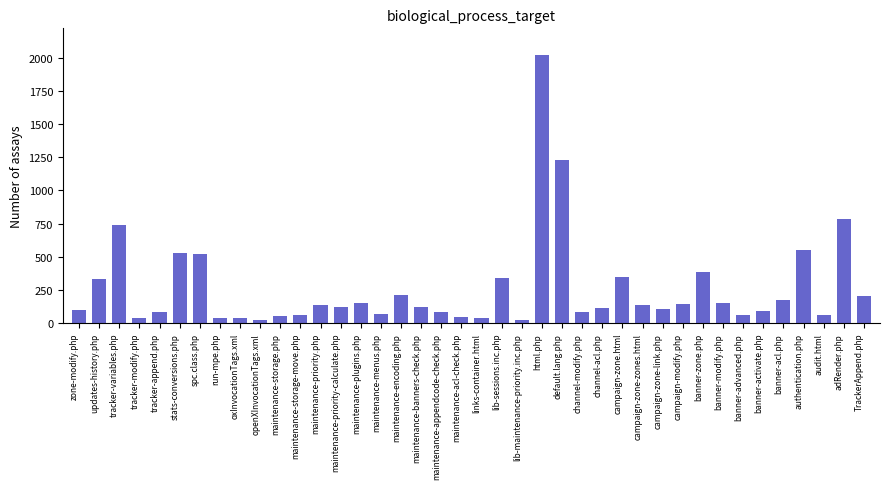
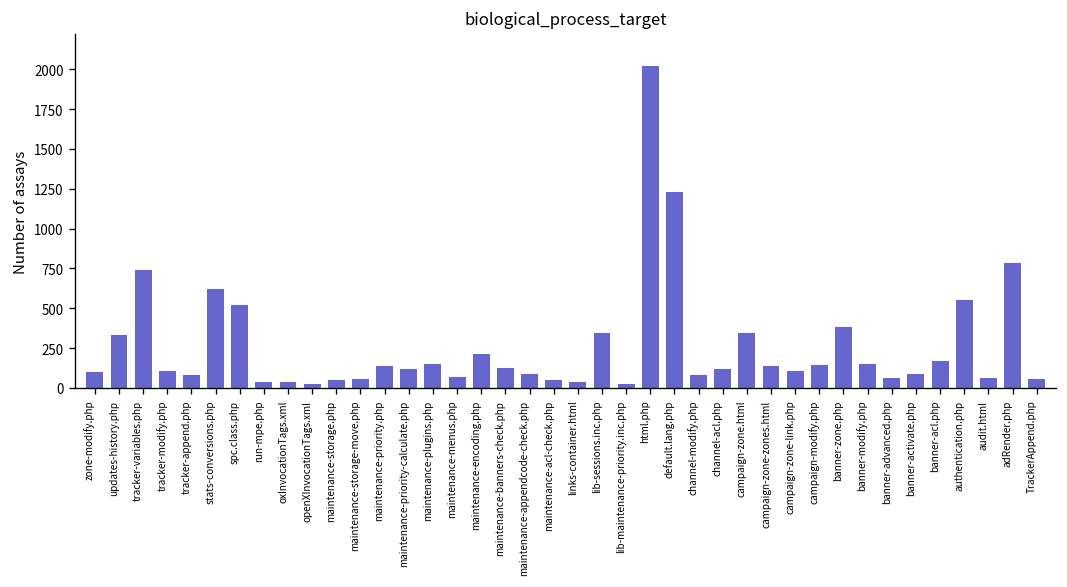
  {
    "zone-modify.php": 100,
    "updates-history.php": 330,
    "tracker-variables.php": 740,
-   "tracker-modify.php": 40,
+   "tracker-modify.php": 100,
    "tracker-append.php": 80,
-   "stats-conversions.php": 530,
+   "stats-conversions.php": 620,
    "spc.class.php": 520,
    "run-mpe.php": 40,
    "oxInvocationTags.xml": 40,
    "openXInvocationTags.xml": 20,
    "maintenance-storage.php": 50,
    "maintenance-storage-move.php": 60,
    "maintenance-priority.php": 140,
    "maintenance-priority-calculate.php": 120,
    "maintenance-plugins.php": 150,
    "maintenance-menus.php": 70,
    "maintenance-encoding.php": 210,
    "maintenance-banners-check.php": 130,
    "maintenance-appendcode-check.php": 90,
    "maintenance-acl-check.php": 50,
    "links-container.html": 40,
    "lib-sessions.inc.php": 340,
    "lib-maintenance-priority.inc.php": 30,
    "html.php": 2020,
    "default.lang.php": 1230,
    "channel-modify.php": 80,
    "channel-acl.php": 120,
    "campaign-zone.html": 350,
    "campaign-zone-zones.html": 140,
    "campaign-zone-link.php": 110,
    "campaign-modify.php": 140,
    "banner-zone.php": 380,
    "banner-modify.php": 150,
    "banner-advanced.php": 60,
    "banner-activate.php": 90,
    "banner-acl.php": 170,
    "authentication.php": 550,
    "audit.html": 60,
    "adRender.php": 780,
-   "TrackerAppend.php": 200
+   "TrackerAppend.php": 60
  }
